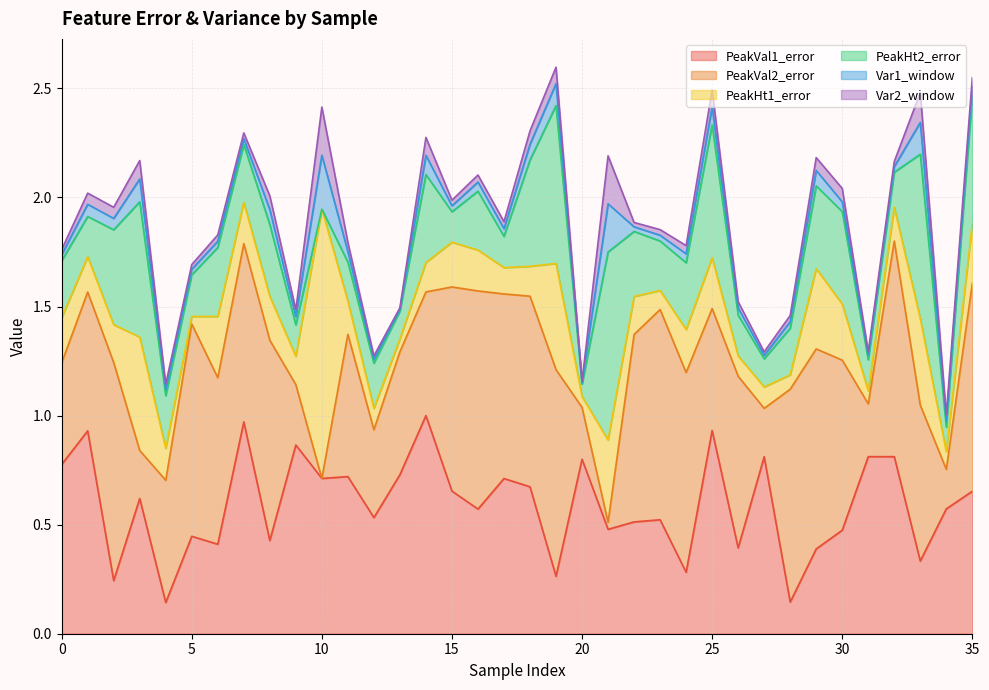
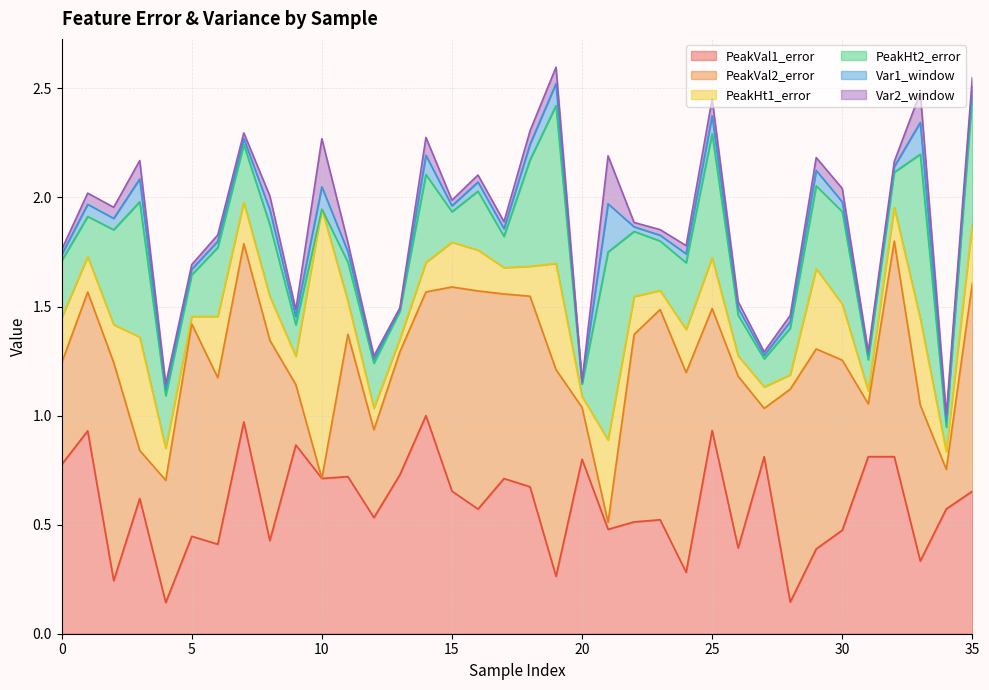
  {
    "PeakHt2_error": {
      "0": 0.26,
      "5": 0.19,
      "15": 0.14,
-     "25": 0.61,
+     "25": 0.57,
      "30": 0.42,
      "35": 0.59
    },
    "Var1_window": {
      "0": 0.03,
      "5": 0.03,
-     "10": 0.25,
+     "10": 0.10,
      "15": 0.03,
      "25": 0.08,
      "30": 0.05,
      "35": 0.05
    },
    "Var2_window": {
      "0": 0.02,
      "5": 0.02,
      "10": 0.22,
      "15": 0.03,
      "30": 0.06,
      "35": 0.04
    }
  }
